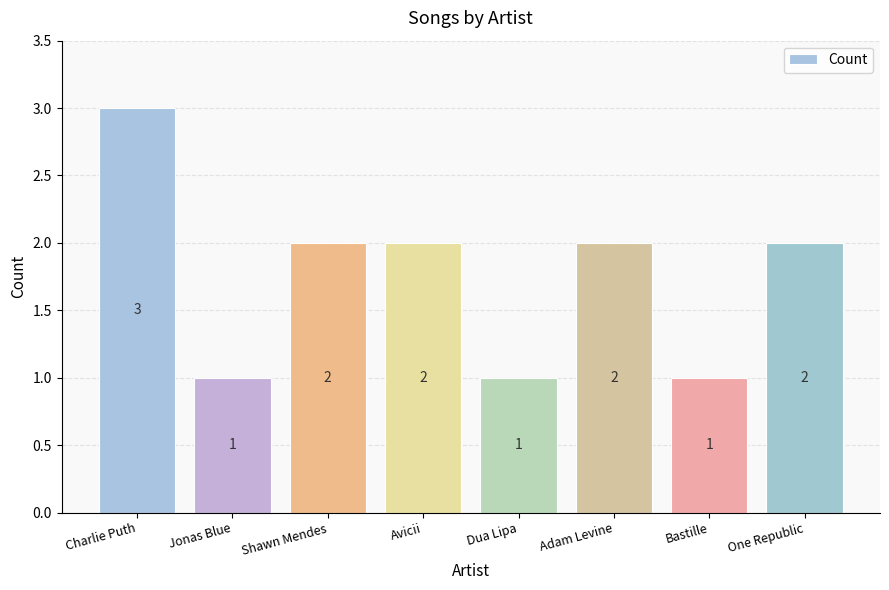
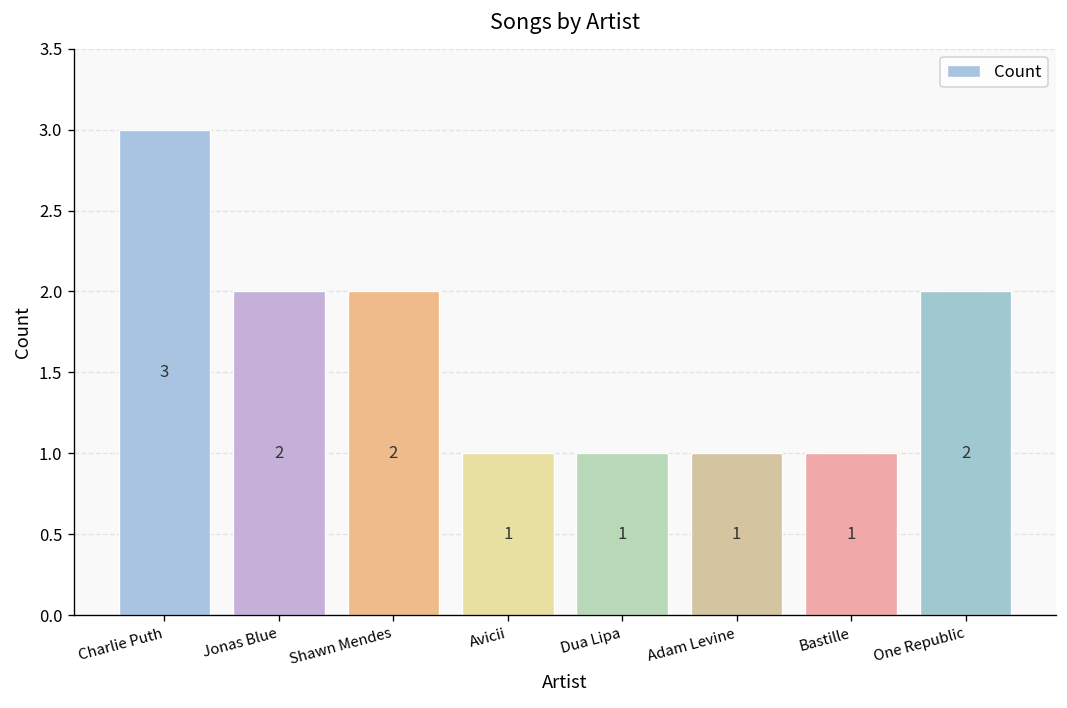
  {
    "Charlie Puth": 3,
-   "Jonas Blue": 1,
+   "Jonas Blue": 2,
    "Shawn Mendes": 2,
-   "Avicii": 2,
+   "Avicii": 1,
    "Dua Lipa": 1,
-   "Adam Levine": 2,
+   "Adam Levine": 1,
    "Bastille": 1,
    "One Republic": 2
  }
